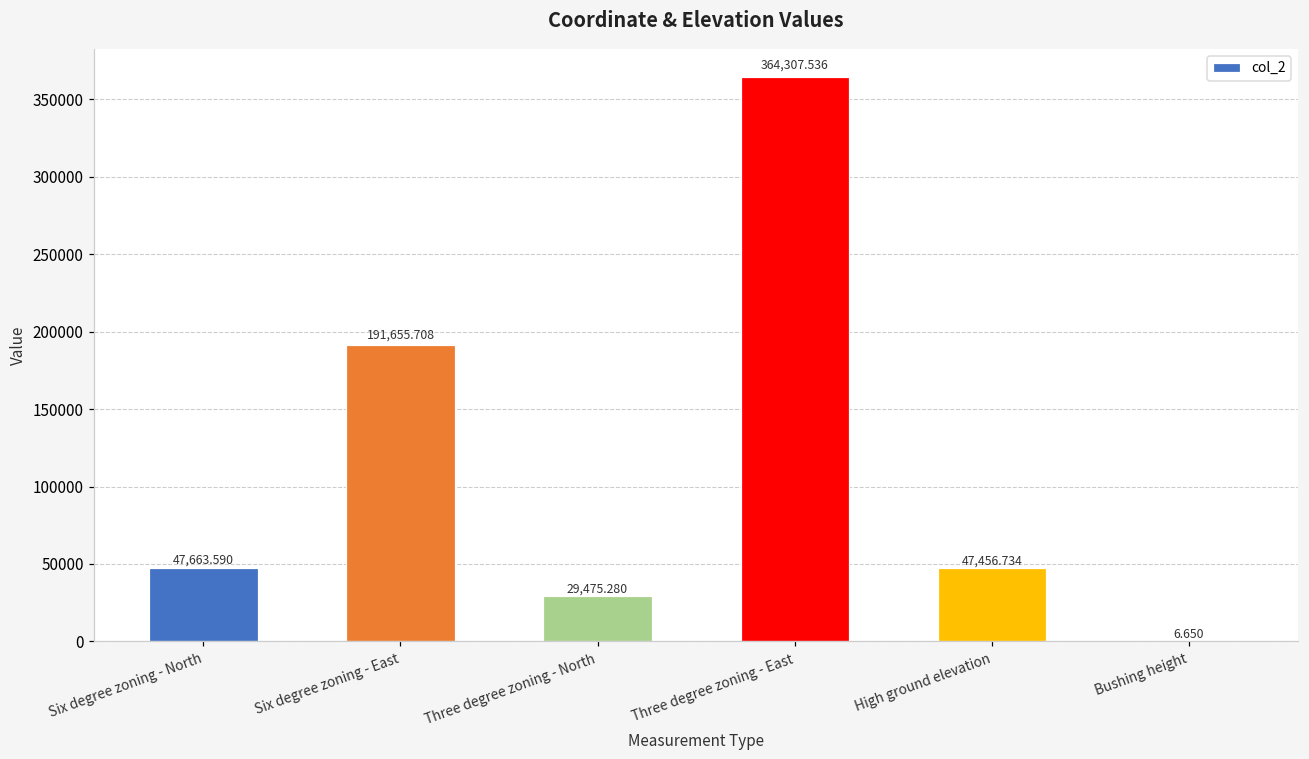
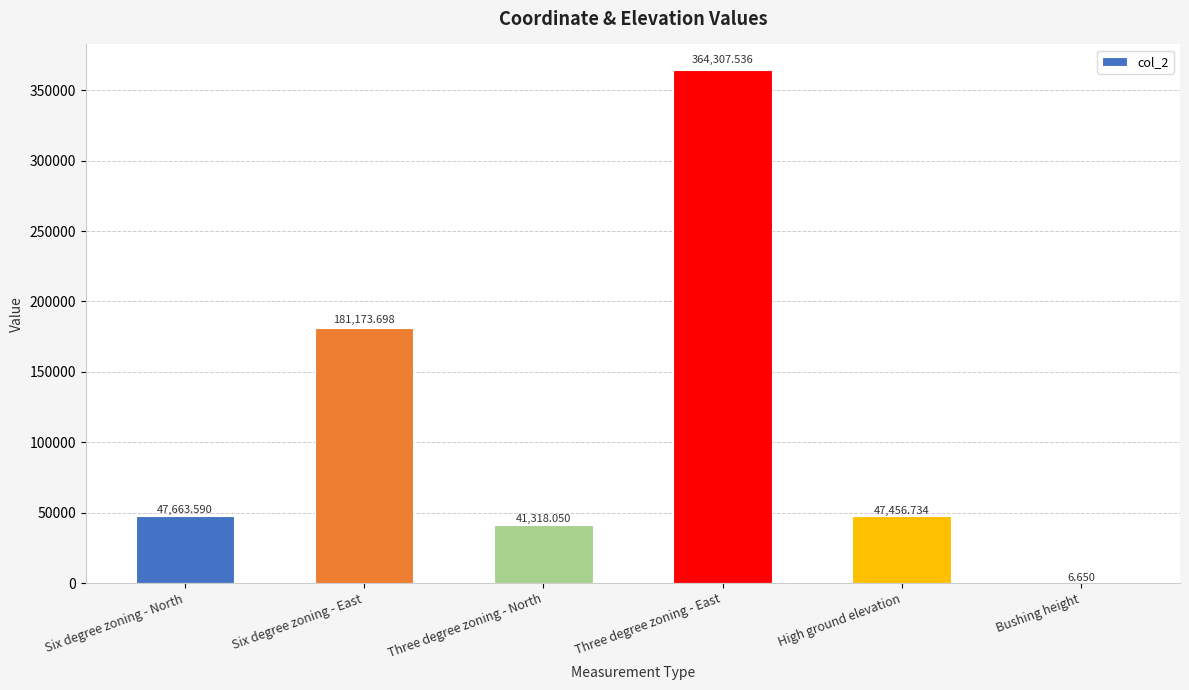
  {
    "Six degree zoning - North": "47,663.590",
-   "Six degree zoning - East": "191,655.708",
-   "Three degree zoning - North": "29,475.280",
+   "Six degree zoning - East": "181,173.698",
+   "Three degree zoning - North": "41,318.050",
    "Three degree zoning - East": "364,307.536",
    "High ground elevation": "47,456.734",
    "Bushing height": "6.650"
  }
